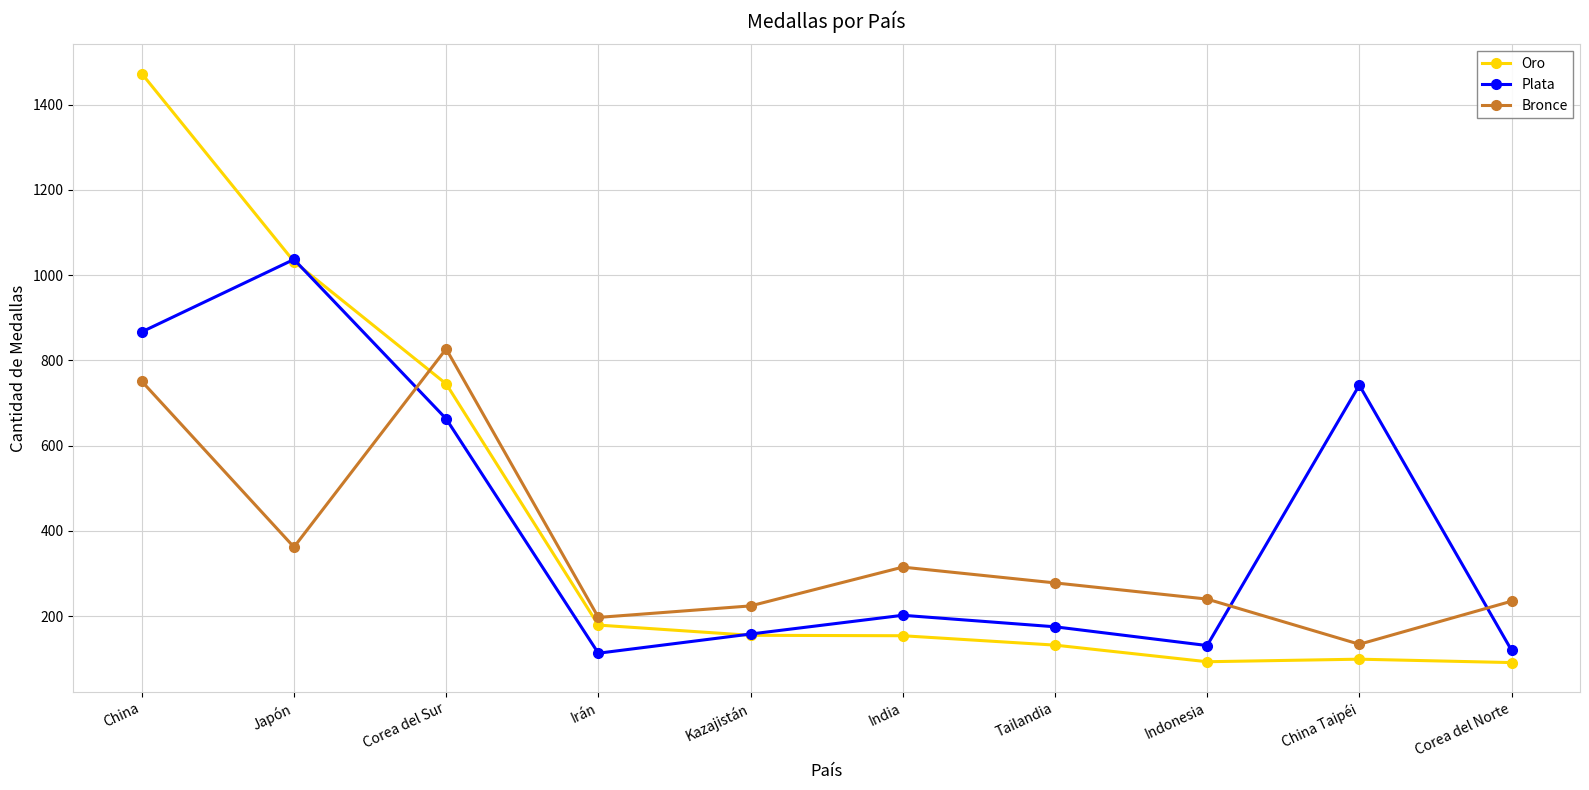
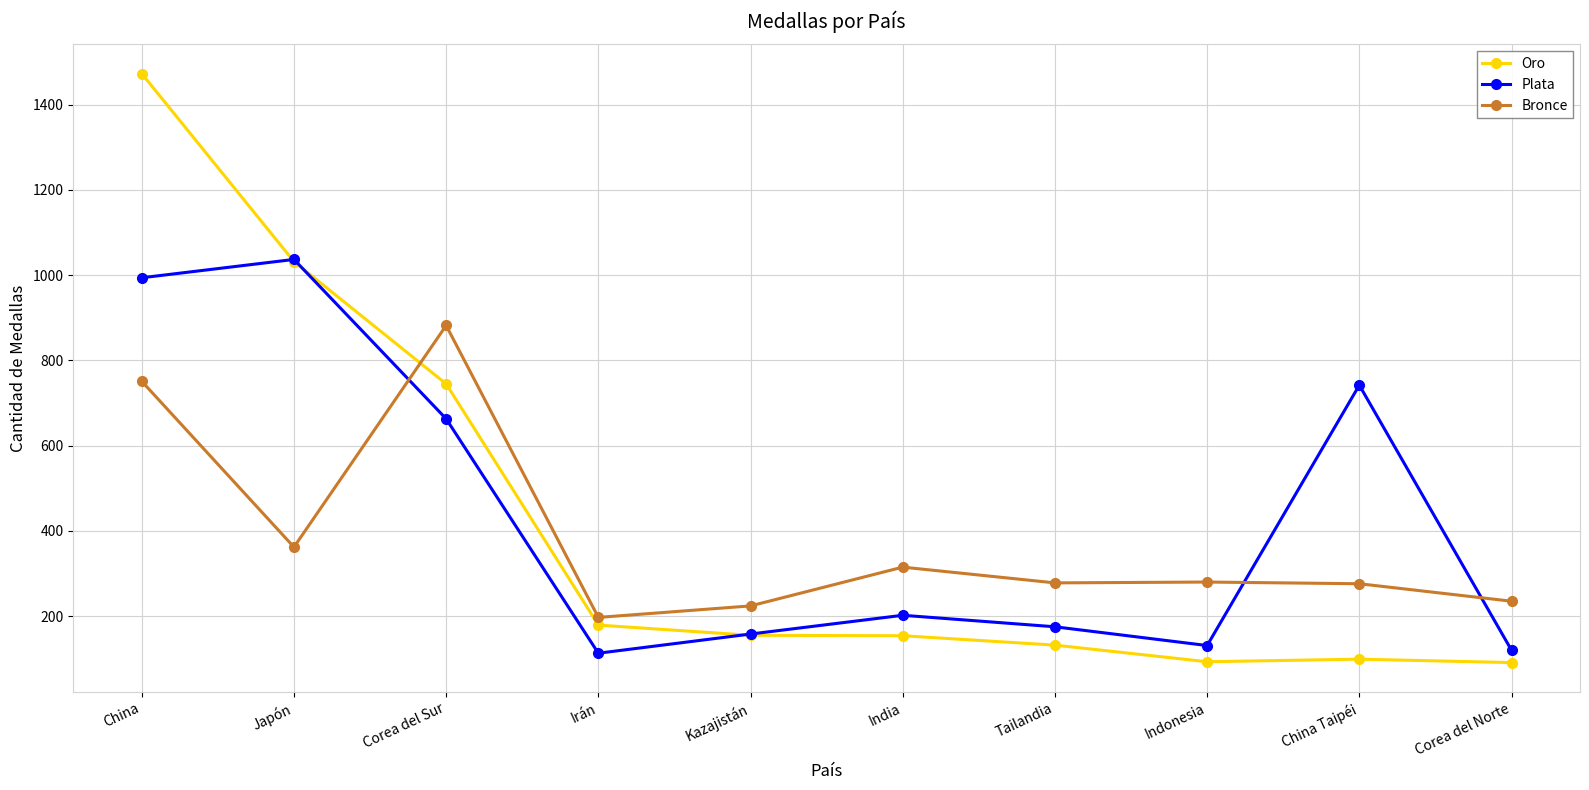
  {
    "Oro": {
      "China": 1470,
      "Corea del Sur": 750,
      "Irán": 180,
      "India": 150,
      "Tailandia": 130,
      "Indonesia": 90,
      "China Taipéi": 100,
      "Corea del Norte": 90
    },
    "Plata": {
-     "China": 870,
+     "China": 990,
      "Corea del Sur": 660,
      "Irán": 110,
      "India": 200,
      "Tailandia": 180,
      "Indonesia": 130,
      "China Taipéi": 740,
      "Corea del Norte": 120
    },
    "Bronce": {
      "China": 750,
      "Japón": 360,
-     "Corea del Sur": 830,
+     "Corea del Sur": 880,
      "Irán": 200,
      "Kazajistán": 220,
      "India": 320,
      "Tailandia": 280,
-     "Indonesia": 240,
-     "China Taipéi": 130,
+     "Indonesia": 280,
+     "China Taipéi": 280,
      "Corea del Norte": 240
    }
  }
